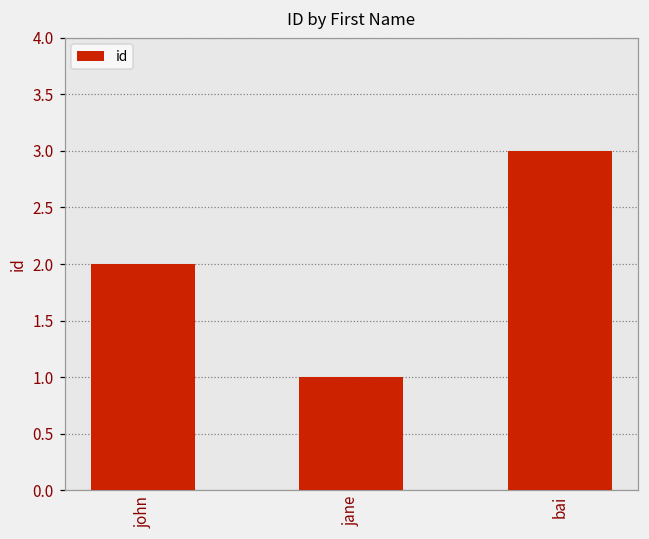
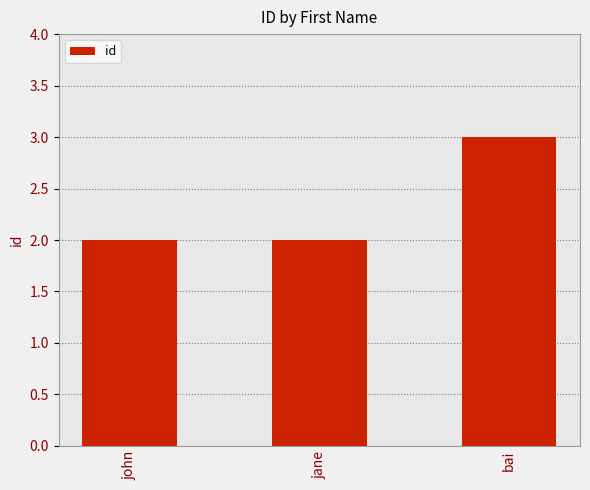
  {
    "john": 2,
-   "jane": 1,
+   "jane": 2,
    "bai": 3
  }
